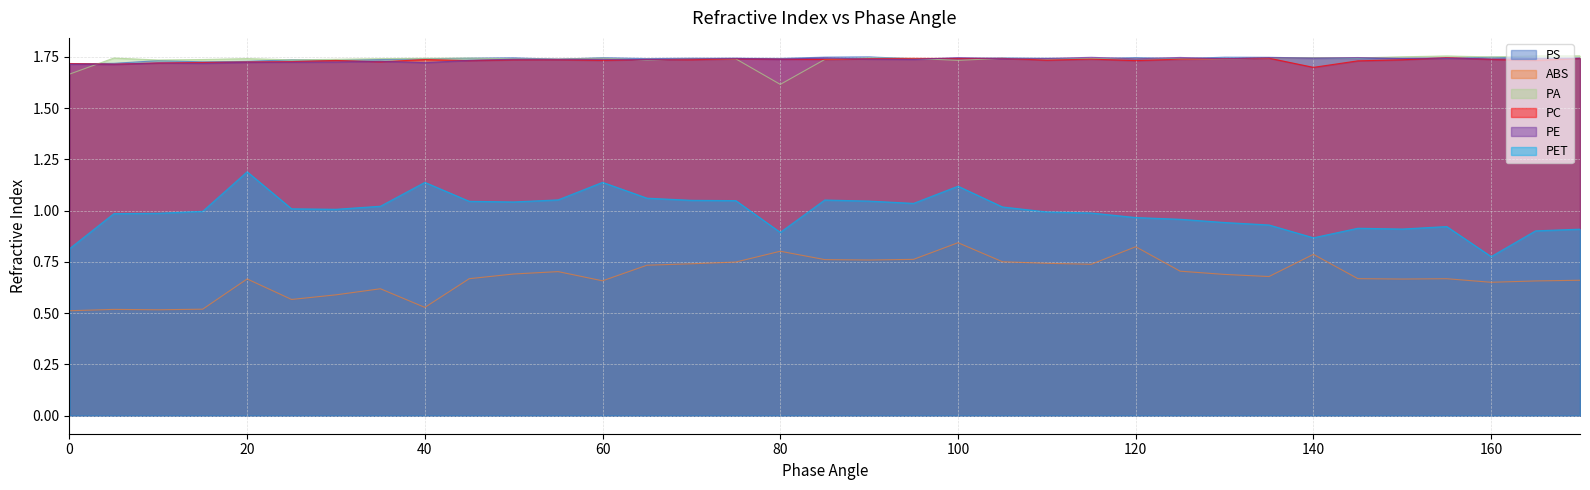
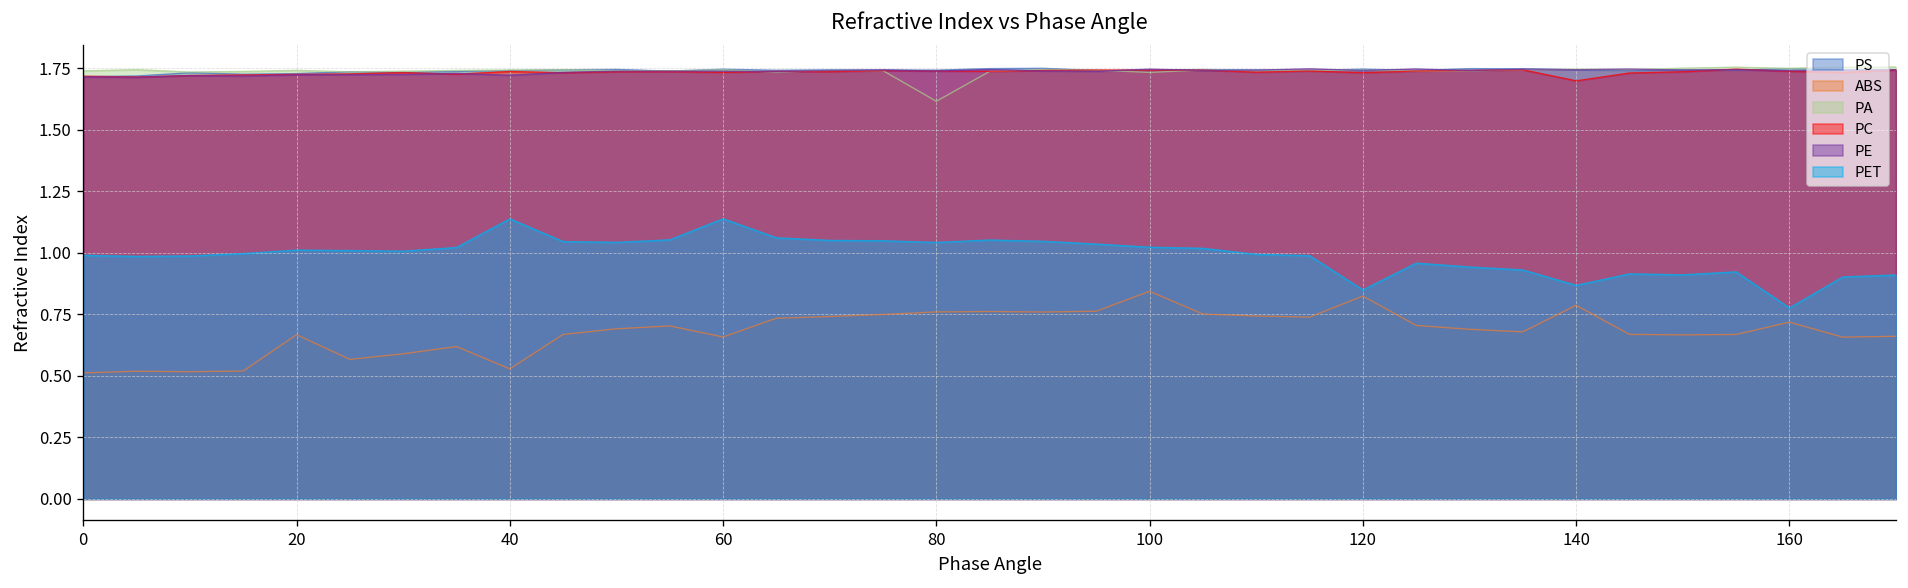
  {
    "ABS": {
      "0": 0.51,
      "20": 0.67,
      "40": 0.53,
      "60": 0.66,
-     "80": 0.80,
+     "80": 0.76,
      "100": 0.84,
      "120": 0.82,
      "140": 0.79,
-     "160": 0.65
+     "160": 0.72
    },
    "PA": {
-     "0": 1.67,
+     "0": 1.74,
      "20": 1.74,
      "80": 1.62
    },
    "PC": {
      "140": 1.70
    },
    "PET": {
-     "0": 0.81,
-     "20": 1.19,
+     "0": 0.99,
+     "20": 1.01,
      "40": 1.14,
      "60": 1.14,
-     "80": 0.89,
-     "100": 1.12,
-     "120": 0.97,
+     "80": 1.04,
+     "100": 1.02,
+     "120": 0.85,
      "140": 0.87,
      "160": 0.78
    }
  }
